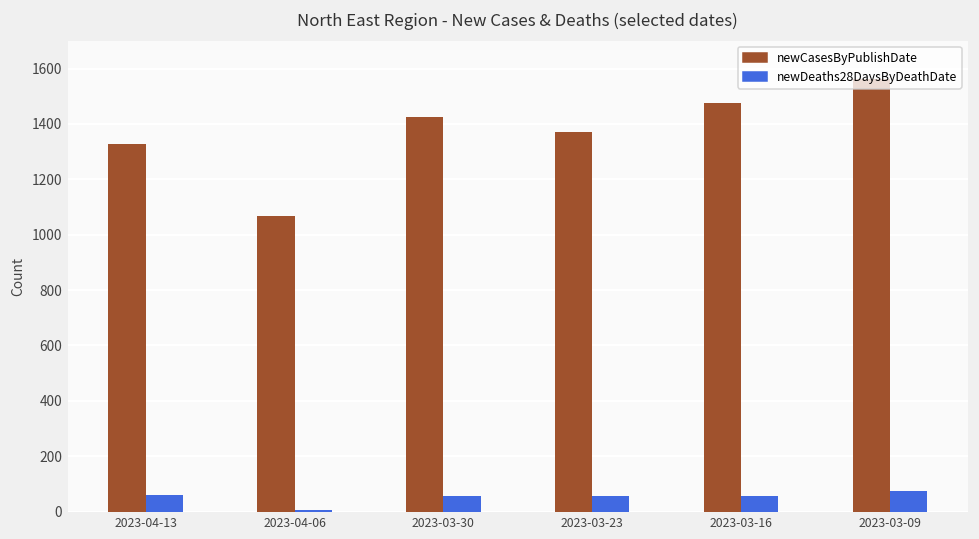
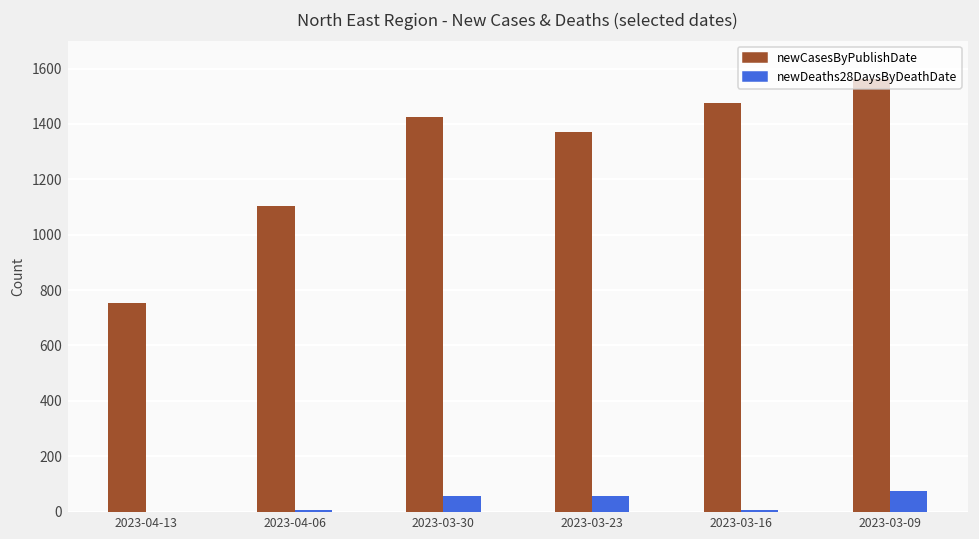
  {
    "newCasesByPublishDate": {
-     "2023-04-13": 1330,
-     "2023-04-06": 1070,
+     "2023-04-13": 750,
+     "2023-04-06": 1100,
      "2023-03-30": 1430,
      "2023-03-23": 1370,
      "2023-03-16": 1480
    },
    "newDeaths28DaysByDeathDate": {
-     "2023-04-13": 60,
+     "2023-04-13": 0,
      "2023-03-30": 60,
      "2023-03-23": 60,
-     "2023-03-16": 60,
+     "2023-03-16": 10,
      "2023-03-09": 80
    }
  }
